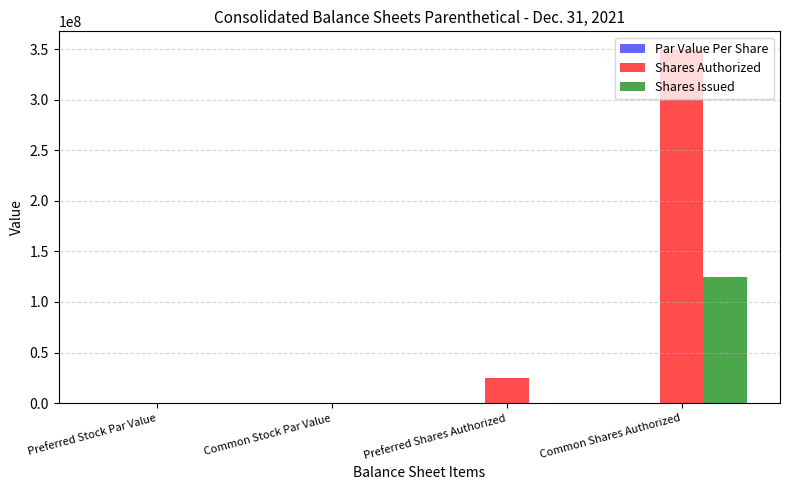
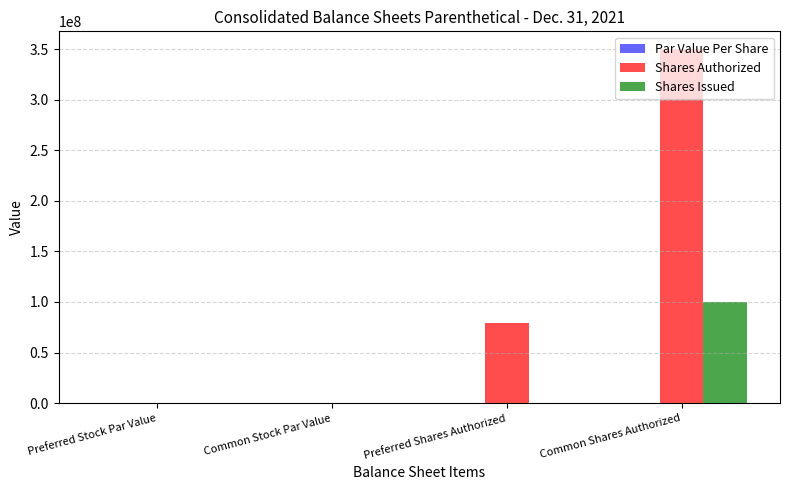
  {
    "Par Value Per Share": {
      "Preferred Shares Authorized": 0,
      "Common Shares Authorized": 0
    },
    "Shares Authorized": {
      "Preferred Stock Par Value": 0,
      "Common Stock Par Value": 0,
-     "Preferred Shares Authorized": 25000000
+     "Preferred Shares Authorized": 79000000
    },
    "Shares Issued": {
      "Preferred Stock Par Value": 0,
      "Common Stock Par Value": 0,
      "Preferred Shares Authorized": 0,
-     "Common Shares Authorized": 125000000
+     "Common Shares Authorized": 100000000
    }
  }
